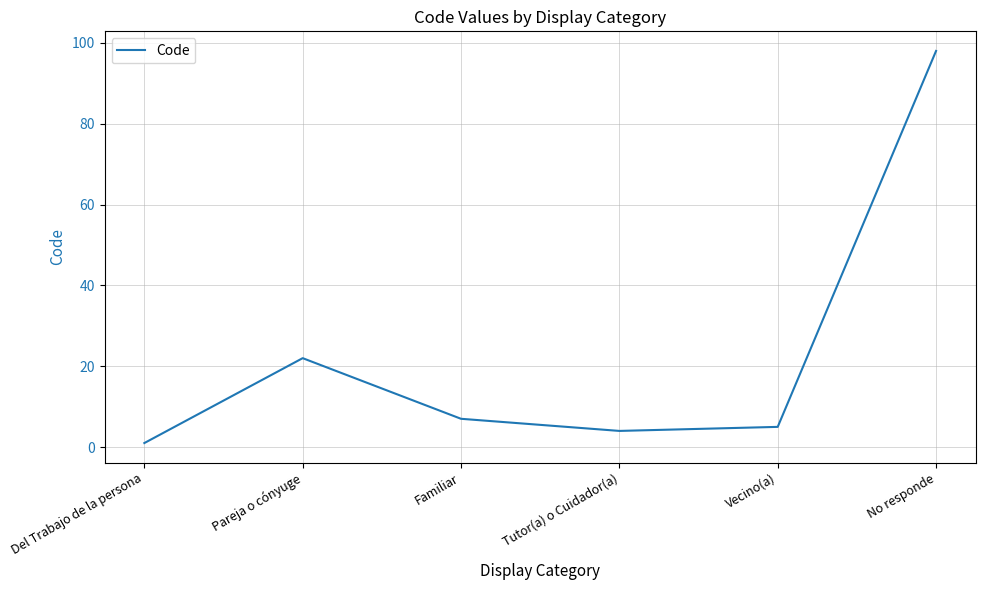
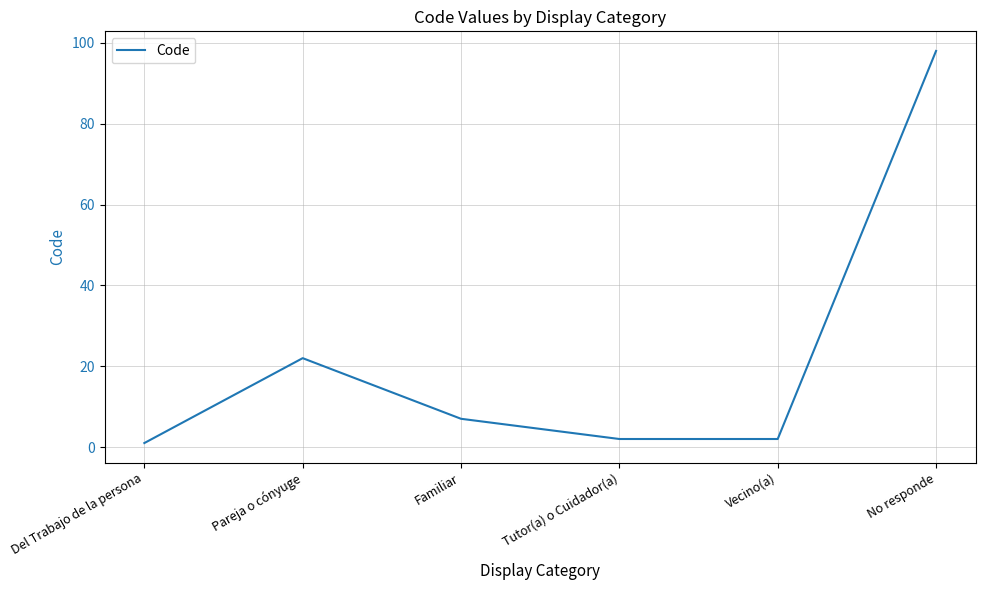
  {
    "Del Trabajo de la persona": 1,
    "Pareja o cónyuge": 22,
    "Familiar": 7,
-   "Tutor(a) o Cuidador(a)": 4,
-   "Vecino(a)": 5,
+   "Tutor(a) o Cuidador(a)": 2,
+   "Vecino(a)": 2,
    "No responde": 98
  }
